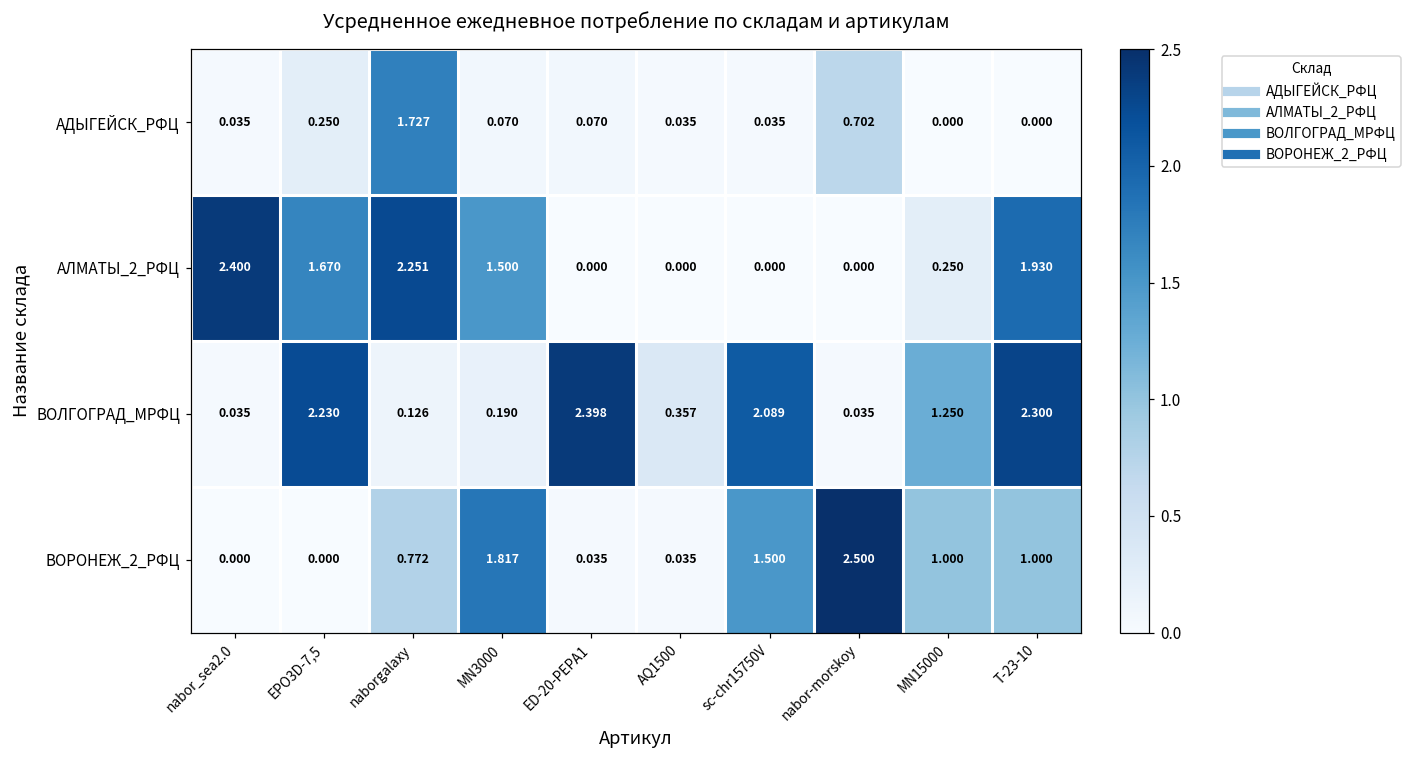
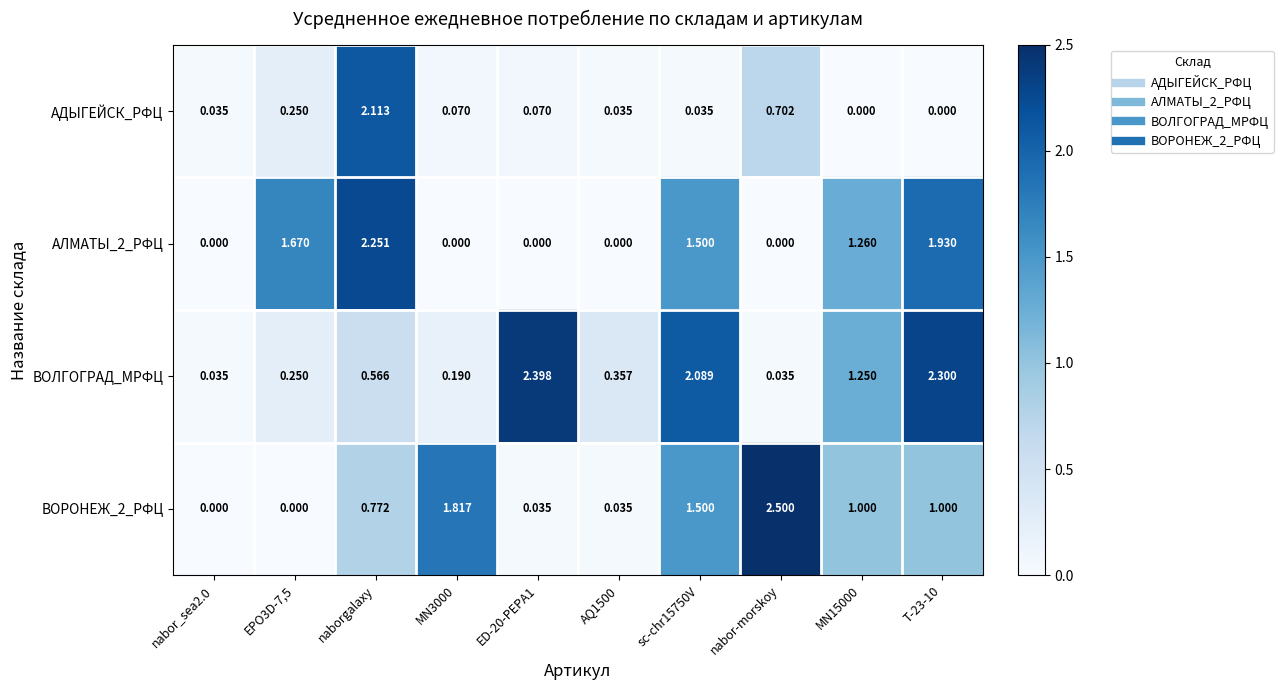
  {
    "АДЫГЕЙСК_РФЦ": {
      "nabor_sea2.0": 0.035,
      "EPO3D-7,5": 0.250,
-     "naborgalaxy": 1.727,
+     "naborgalaxy": 2.113,
      "MN3000": 0.070,
      "ED-20-PEPA1": 0.070,
      "AQ1500": 0.035,
      "sc-chr15750V": 0.035,
      "nabor-morskoy": 0.702,
      "MN15000": 0.000,
      "T-23-10": 0.000
    },
    "АЛМАТЫ_2_РФЦ": {
-     "nabor_sea2.0": 2.400,
+     "nabor_sea2.0": 0.000,
      "EPO3D-7,5": 1.670,
      "naborgalaxy": 2.251,
-     "MN3000": 1.500,
+     "MN3000": 0.000,
      "ED-20-PEPA1": 0.000,
      "AQ1500": 0.000,
-     "sc-chr15750V": 0.000,
+     "sc-chr15750V": 1.500,
      "nabor-morskoy": 0.000,
-     "MN15000": 0.250,
+     "MN15000": 1.260,
      "T-23-10": 1.930
    },
    "ВОЛГОГРАД_МРФЦ": {
      "nabor_sea2.0": 0.035,
-     "EPO3D-7,5": 2.230,
-     "naborgalaxy": 0.126,
+     "EPO3D-7,5": 0.250,
+     "naborgalaxy": 0.566,
      "MN3000": 0.190,
      "ED-20-PEPA1": 2.398,
      "AQ1500": 0.357,
      "sc-chr15750V": 2.089,
      "nabor-morskoy": 0.035,
      "MN15000": 1.250,
      "T-23-10": 2.300
    },
    "ВОРОНЕЖ_2_РФЦ": {
      "nabor_sea2.0": 0.000,
      "EPO3D-7,5": 0.000,
      "naborgalaxy": 0.772,
      "MN3000": 1.817,
      "ED-20-PEPA1": 0.035,
      "AQ1500": 0.035,
      "sc-chr15750V": 1.500,
      "nabor-morskoy": 2.500,
      "MN15000": 1.000,
      "T-23-10": 1.000
    }
  }
